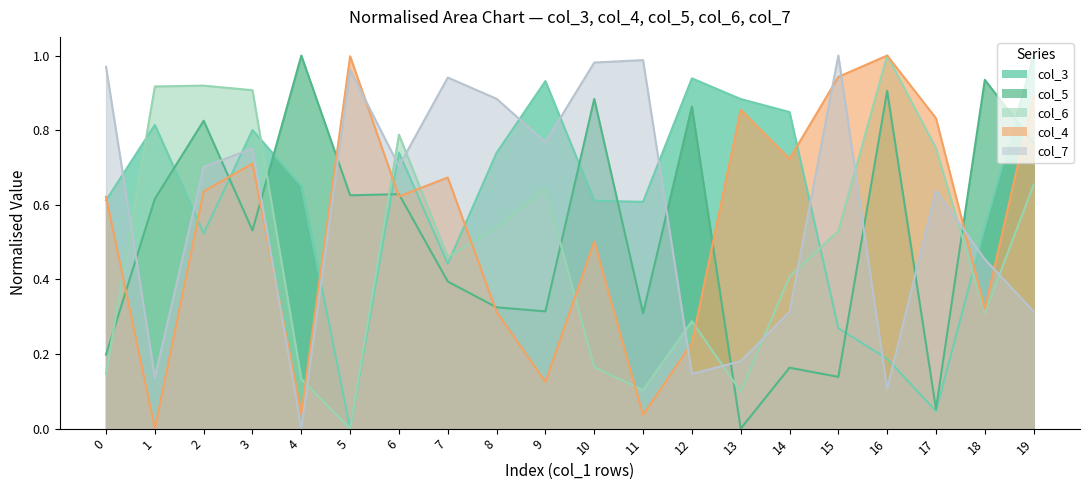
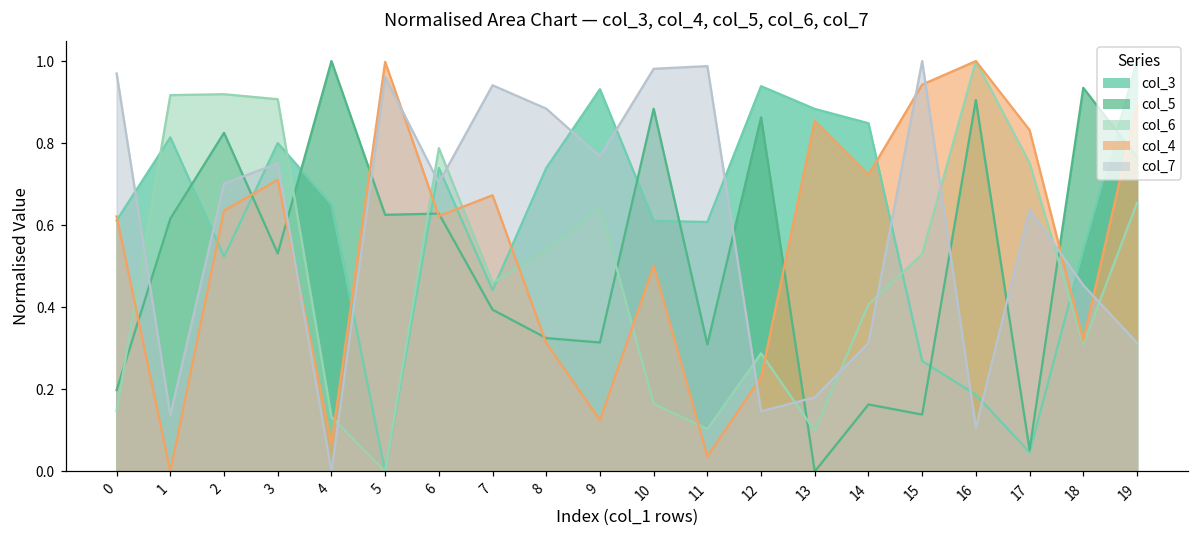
  {
    "col_4": {
      "0": 0.62,
      "1": 0.00,
      "2": 0.64,
      "3": 0.71,
-     "4": 0.04,
+     "4": 0.07,
      "5": 1.00,
      "7": 0.67,
      "8": 0.31,
      "9": 0.13,
      "10": 0.50,
      "11": 0.04,
      "12": 0.23,
      "13": 0.85,
      "14": 0.72,
      "15": 0.94,
      "17": 0.83,
      "18": 0.32
    }
  }
